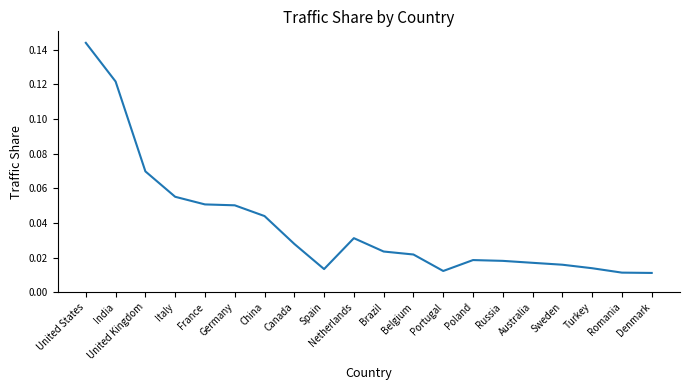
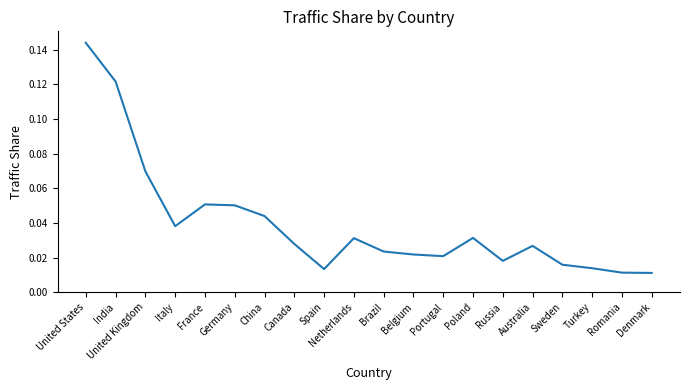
  {
    "United States": 0.144,
    "India": 0.122,
    "United Kingdom": 0.070,
-   "Italy": 0.055,
+   "Italy": 0.038,
    "France": 0.051,
    "Germany": 0.050,
    "China": 0.044,
    "Canada": 0.028,
    "Spain": 0.013,
    "Netherlands": 0.031,
    "Brazil": 0.024,
    "Belgium": 0.022,
-   "Portugal": 0.012,
-   "Poland": 0.019,
+   "Portugal": 0.021,
+   "Poland": 0.031,
    "Russia": 0.018,
-   "Australia": 0.017,
+   "Australia": 0.027,
    "Sweden": 0.016,
    "Turkey": 0.014,
    "Romania": 0.011,
    "Denmark": 0.011
  }
